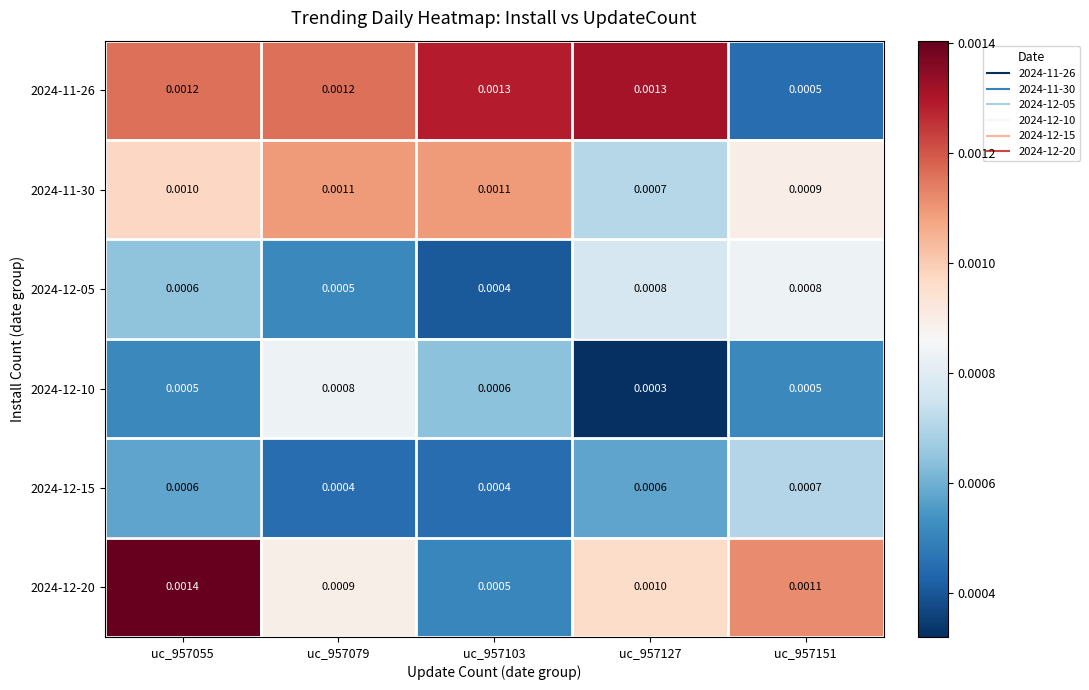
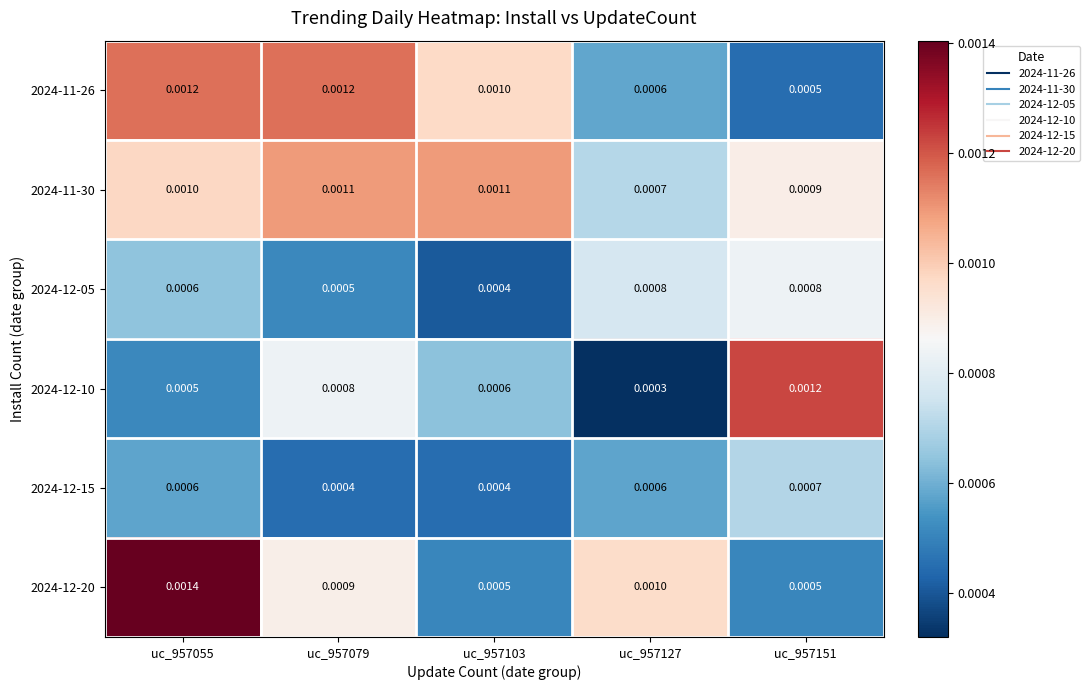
  {
    "2024-11-26": {
      "uc_957055": 0.0012,
      "uc_957079": 0.0012,
-     "uc_957103": 0.0013,
-     "uc_957127": 0.0013,
+     "uc_957103": 0.0010,
+     "uc_957127": 0.0006,
      "uc_957151": 0.0005
    },
    "2024-11-30": {
      "uc_957055": 0.0010,
      "uc_957079": 0.0011,
      "uc_957103": 0.0011,
      "uc_957127": 0.0007,
      "uc_957151": 0.0009
    },
    "2024-12-05": {
      "uc_957055": 0.0006,
      "uc_957079": 0.0005,
      "uc_957103": 0.0004,
      "uc_957127": 0.0008,
      "uc_957151": 0.0008
    },
    "2024-12-10": {
      "uc_957055": 0.0005,
      "uc_957079": 0.0008,
      "uc_957103": 0.0006,
      "uc_957127": 0.0003,
-     "uc_957151": 0.0005
+     "uc_957151": 0.0012
    },
    "2024-12-15": {
      "uc_957055": 0.0006,
      "uc_957079": 0.0004,
      "uc_957103": 0.0004,
      "uc_957127": 0.0006,
      "uc_957151": 0.0007
    },
    "2024-12-20": {
      "uc_957055": 0.0014,
      "uc_957079": 0.0009,
      "uc_957103": 0.0005,
      "uc_957127": 0.0010,
-     "uc_957151": 0.0011
+     "uc_957151": 0.0005
    }
  }
